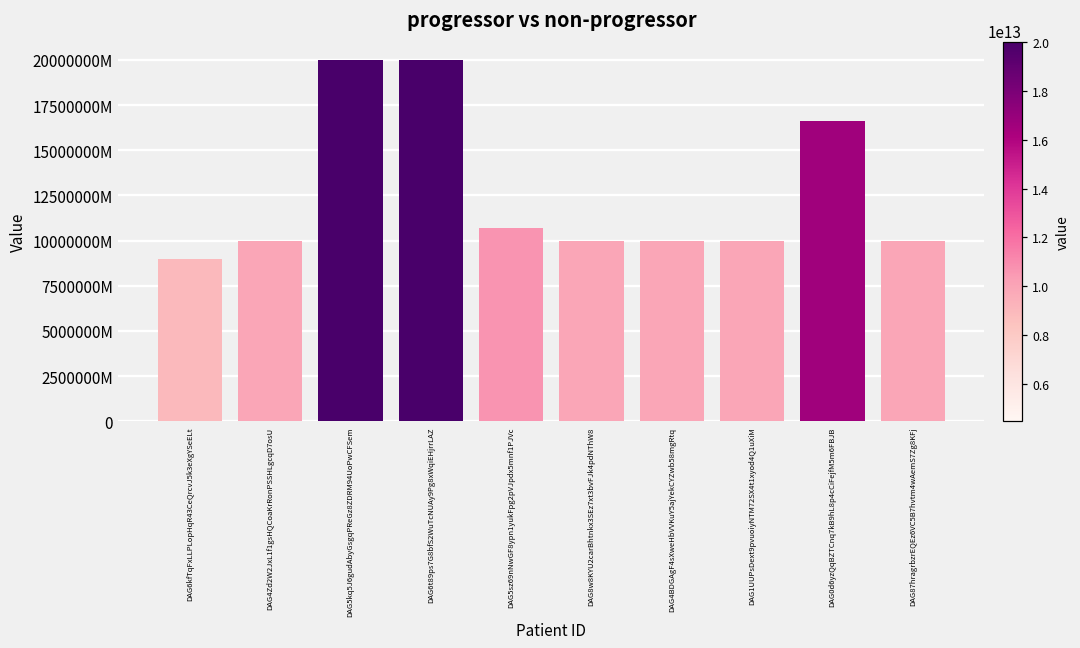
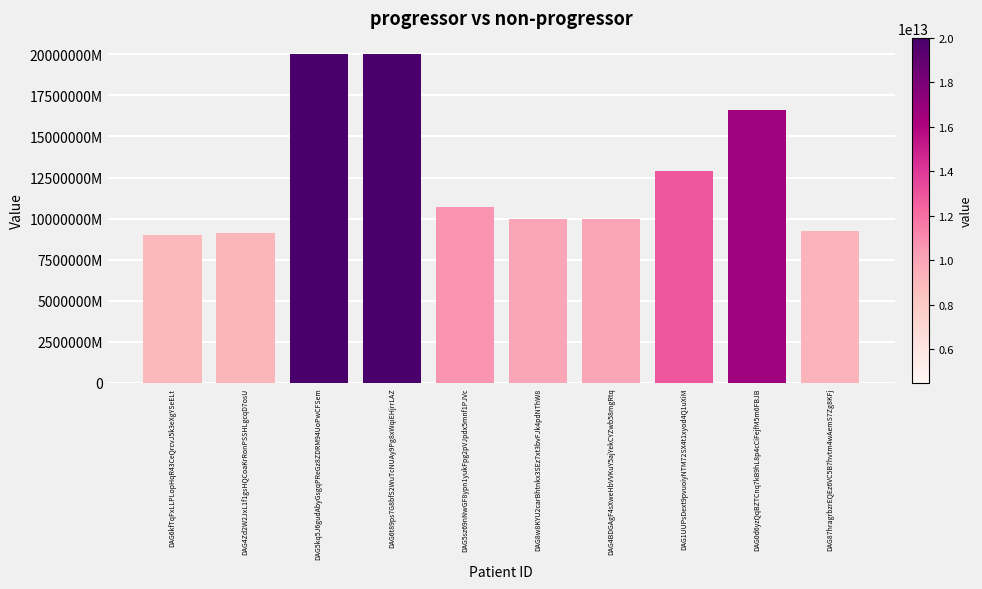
  {
    "DAG6kfTqFxLLPLopHqR43CeQrcvJ5k3eXgYSeELt": 9000000000000,
-   "DAG4Zd2W2JxL1f1gsHQCoaKrRonPSSHLgcqD7osU": 10000000000000,
+   "DAG4Zd2W2JxL1f1gsHQCoaKrRonPSSHLgcqD7osU": 9100000000000,
    "DAG5kq5J6gudAbyGsgqPReGz8ZDRM94UoPwCFSem": 20000000000000,
    "DAG6t89ps7G8bfS2WuTcNUAy9Pg8xWqiEHjrrLAZ": 20000000000000,
    "DAG5sz69nNwGF8ypn1yukFpg2pVJpdx5mnf1PJVc": 10700000000000,
    "DAG8w8KYU2carBhtnkx3SEz7xt3bvFJk4pdNThW8": 10000000000000,
    "DAG4BDGAgF4sXweHbVVKuY5ajYekCYZwb58mgRtq": 10000000000000,
-   "DAG1UUPsDext9pvuoiyNTM72SX4t1xyod4Q1uXiM": 10000000000000,
+   "DAG1UUPsDext9pvuoiyNTM72SX4t1xyod4Q1uXiM": 12900000000000,
    "DAG0d6yzQqBZTCnq7kB9hL8p4cCiFejfM5m6FBJB": 16600000000000,
-   "DAG87hragrbzrEQEz6VC5B7hvtm4wAemS7Zg8KFj": 10000000000000
+   "DAG87hragrbzrEQEz6VC5B7hvtm4wAemS7Zg8KFj": 9200000000000
  }
